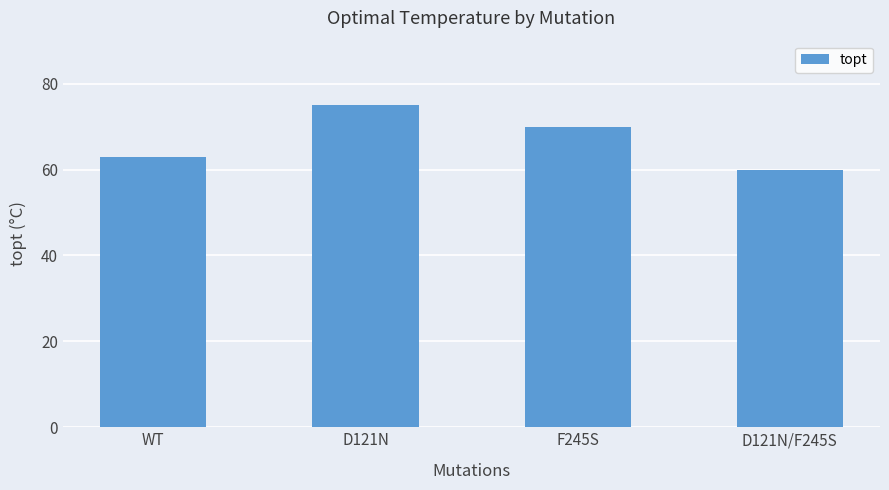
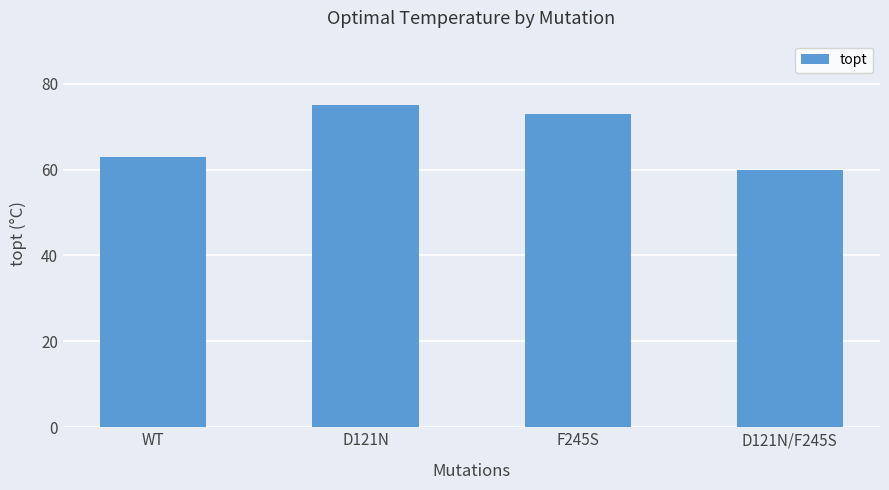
  {
    "WT": 63,
    "D121N": 75,
-   "F245S": 70,
+   "F245S": 73,
    "D121N/F245S": 60
  }
